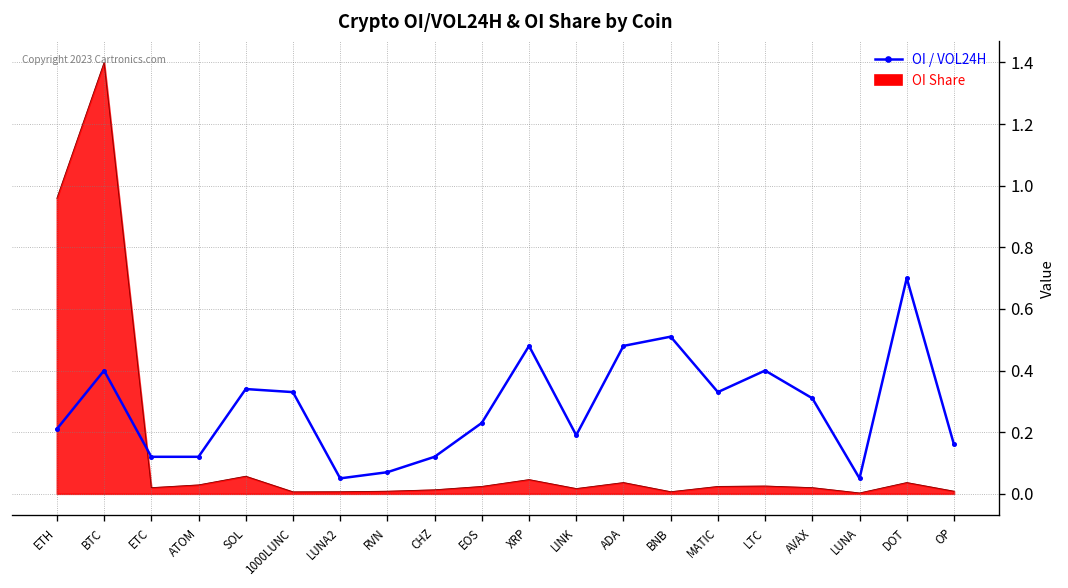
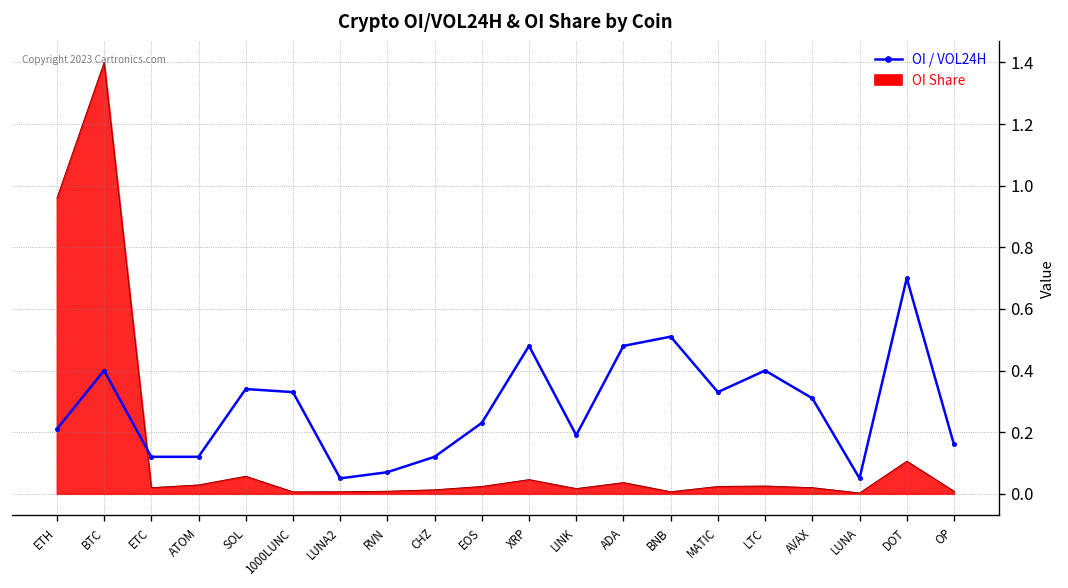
  {
    "OI Share": {
      "ETH": 0.96,
      "ETC": 0.02,
      "ATOM": 0.03,
      "SOL": 0.06,
      "1000LUNC": 0.01,
      "LUNA2": 0.01,
      "RVN": 0.01,
      "CHZ": 0.01,
      "EOS": 0.02,
      "XRP": 0.05,
      "LINK": 0.02,
      "ADA": 0.04,
      "BNB": 0.01,
      "MATIC": 0.02,
      "LTC": 0.03,
      "AVAX": 0.02,
      "LUNA": 0.00,
-     "DOT": 0.04,
+     "DOT": 0.11,
      "OP": 0.01
    },
    "OI / VOL24H": {
      "ETH": 0.21,
      "BTC": 0.40,
      "ETC": 0.12,
      "ATOM": 0.12,
      "SOL": 0.34,
      "1000LUNC": 0.33,
      "LUNA2": 0.05,
      "RVN": 0.07,
      "CHZ": 0.12,
      "EOS": 0.23,
      "XRP": 0.48,
      "LINK": 0.19,
      "ADA": 0.48,
      "BNB": 0.51,
      "MATIC": 0.33,
      "LTC": 0.40,
      "AVAX": 0.31,
      "LUNA": 0.05,
      "DOT": 0.70,
      "OP": 0.16
    }
  }
